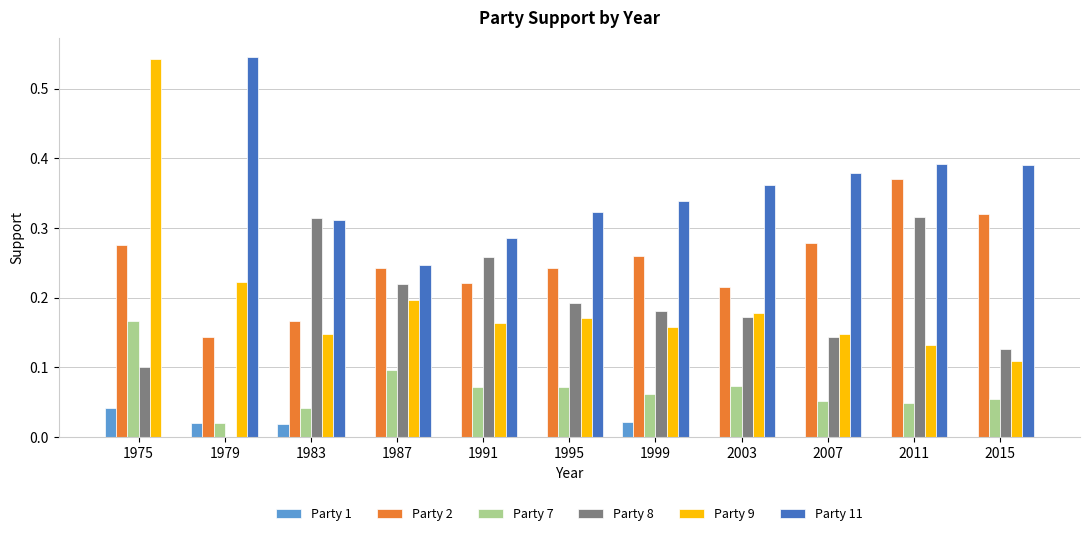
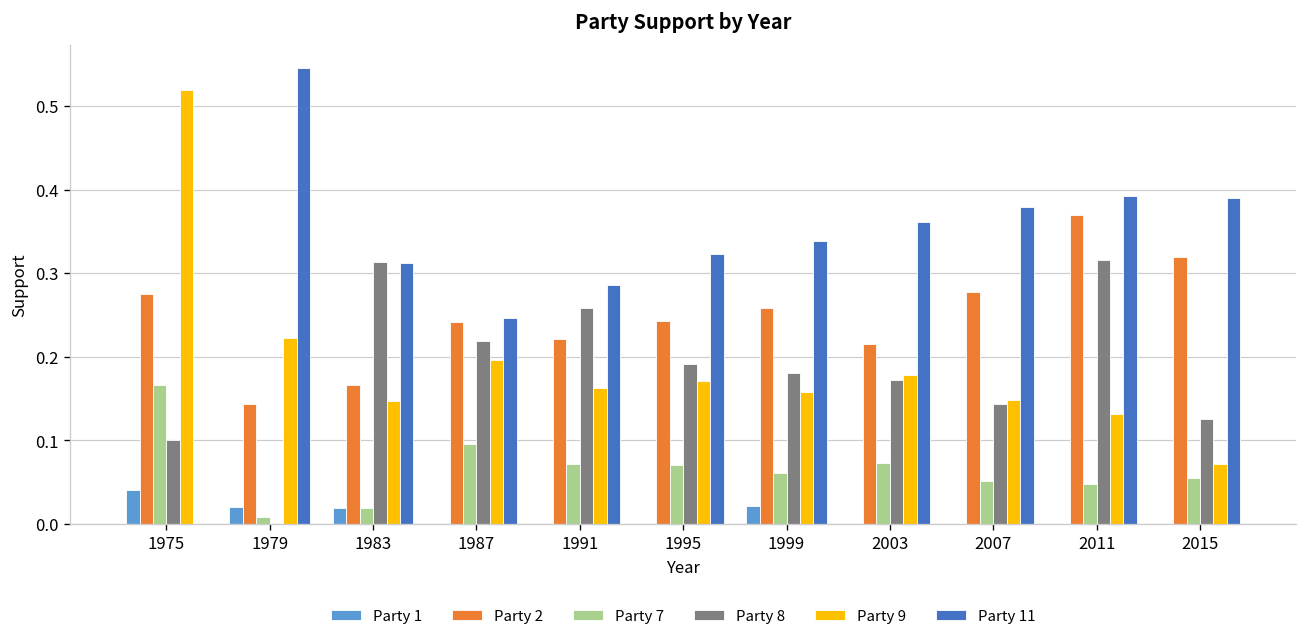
  {
    "Party 2": {
      "1975": 0.28,
      "1979": 0.14,
      "1983": 0.17,
      "1987": 0.24,
      "1991": 0.22,
      "1995": 0.24,
      "1999": 0.26,
      "2003": 0.22,
      "2007": 0.28,
      "2011": 0.37,
      "2015": 0.32
    },
    "Party 7": {
      "1975": 0.17,
-     "1979": 0.02,
-     "1983": 0.04,
+     "1979": 0.01,
+     "1983": 0.02,
      "1987": 0.10,
      "1991": 0.07,
      "1995": 0.07,
      "1999": 0.06,
      "2003": 0.07,
      "2007": 0.05,
      "2011": 0.05,
      "2015": 0.06
    },
    "Party 8": {
      "1975": 0.10,
      "1979": 0.00,
      "1983": 0.31,
      "1987": 0.22,
      "1991": 0.26,
      "1995": 0.19,
      "1999": 0.18,
      "2003": 0.17,
      "2007": 0.14,
      "2011": 0.32,
      "2015": 0.13
    },
    "Party 9": {
-     "1975": 0.54,
+     "1975": 0.52,
      "1979": 0.22,
      "1983": 0.15,
      "1987": 0.20,
      "1991": 0.16,
      "1995": 0.17,
      "1999": 0.16,
      "2003": 0.18,
      "2007": 0.15,
      "2011": 0.13,
-     "2015": 0.11
+     "2015": 0.07
    }
  }
